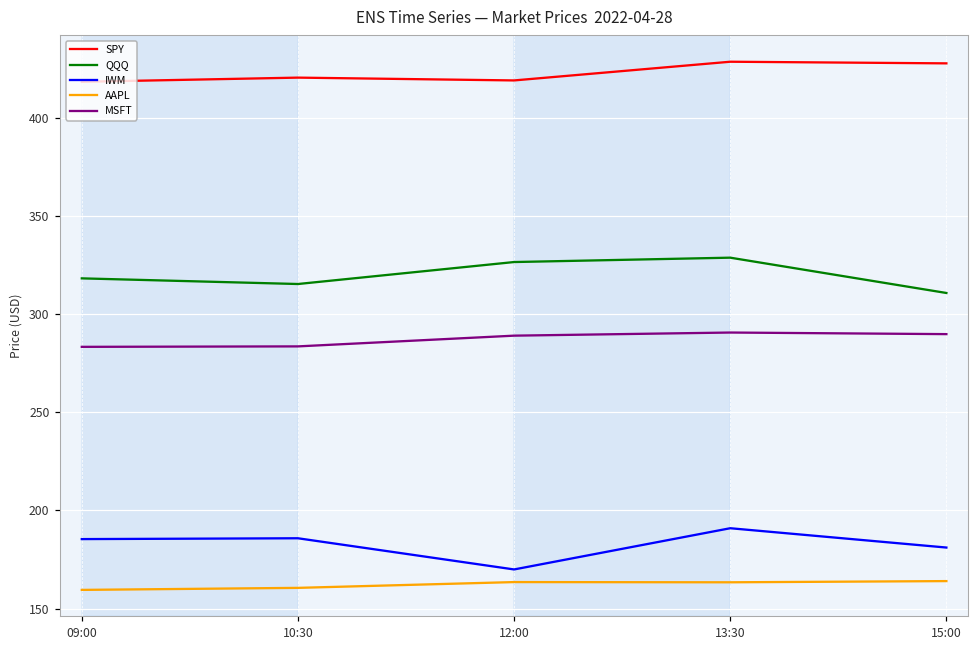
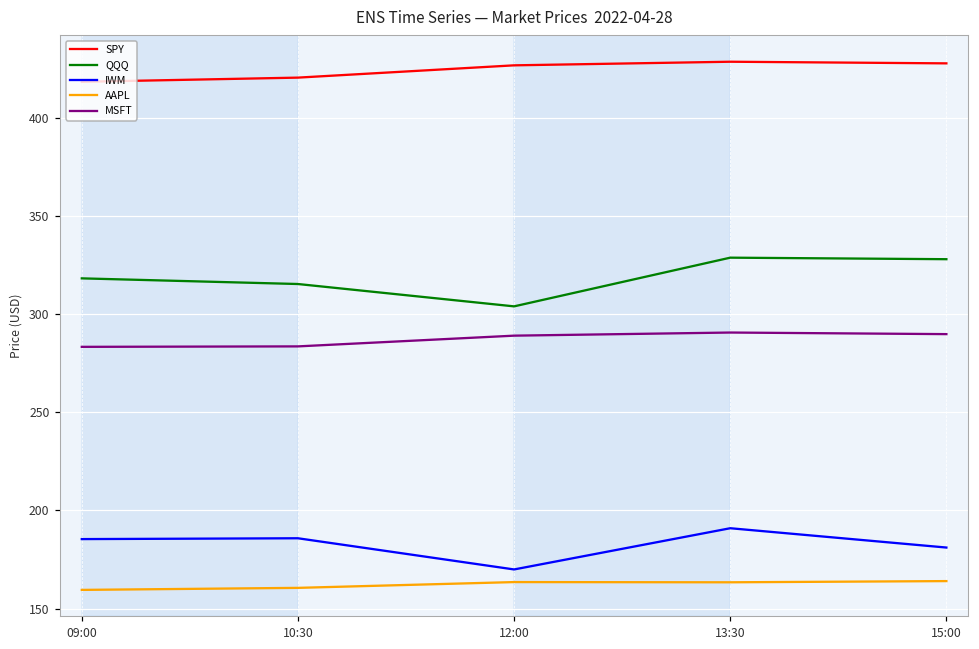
  {
    "SPY": {
      "10:30": 421,
-     "12:00": 419,
+     "12:00": 427,
      "13:30": 429,
      "15:00": 428
    },
    "QQQ": {
      "09:00": 318,
      "10:30": 315,
-     "12:00": 327,
+     "12:00": 304,
      "13:30": 329,
-     "15:00": 311
+     "15:00": 328
    },
    "IWM": {
      "09:00": 185,
      "10:30": 186,
      "12:00": 170,
      "13:30": 191,
      "15:00": 181
    },
    "AAPL": {
      "09:00": 160,
      "10:30": 161,
      "12:00": 163,
      "13:30": 163,
      "15:00": 164
    },
    "MSFT": {
      "09:00": 283,
      "10:30": 284,
      "12:00": 289,
      "13:30": 291,
      "15:00": 290
    }
  }
